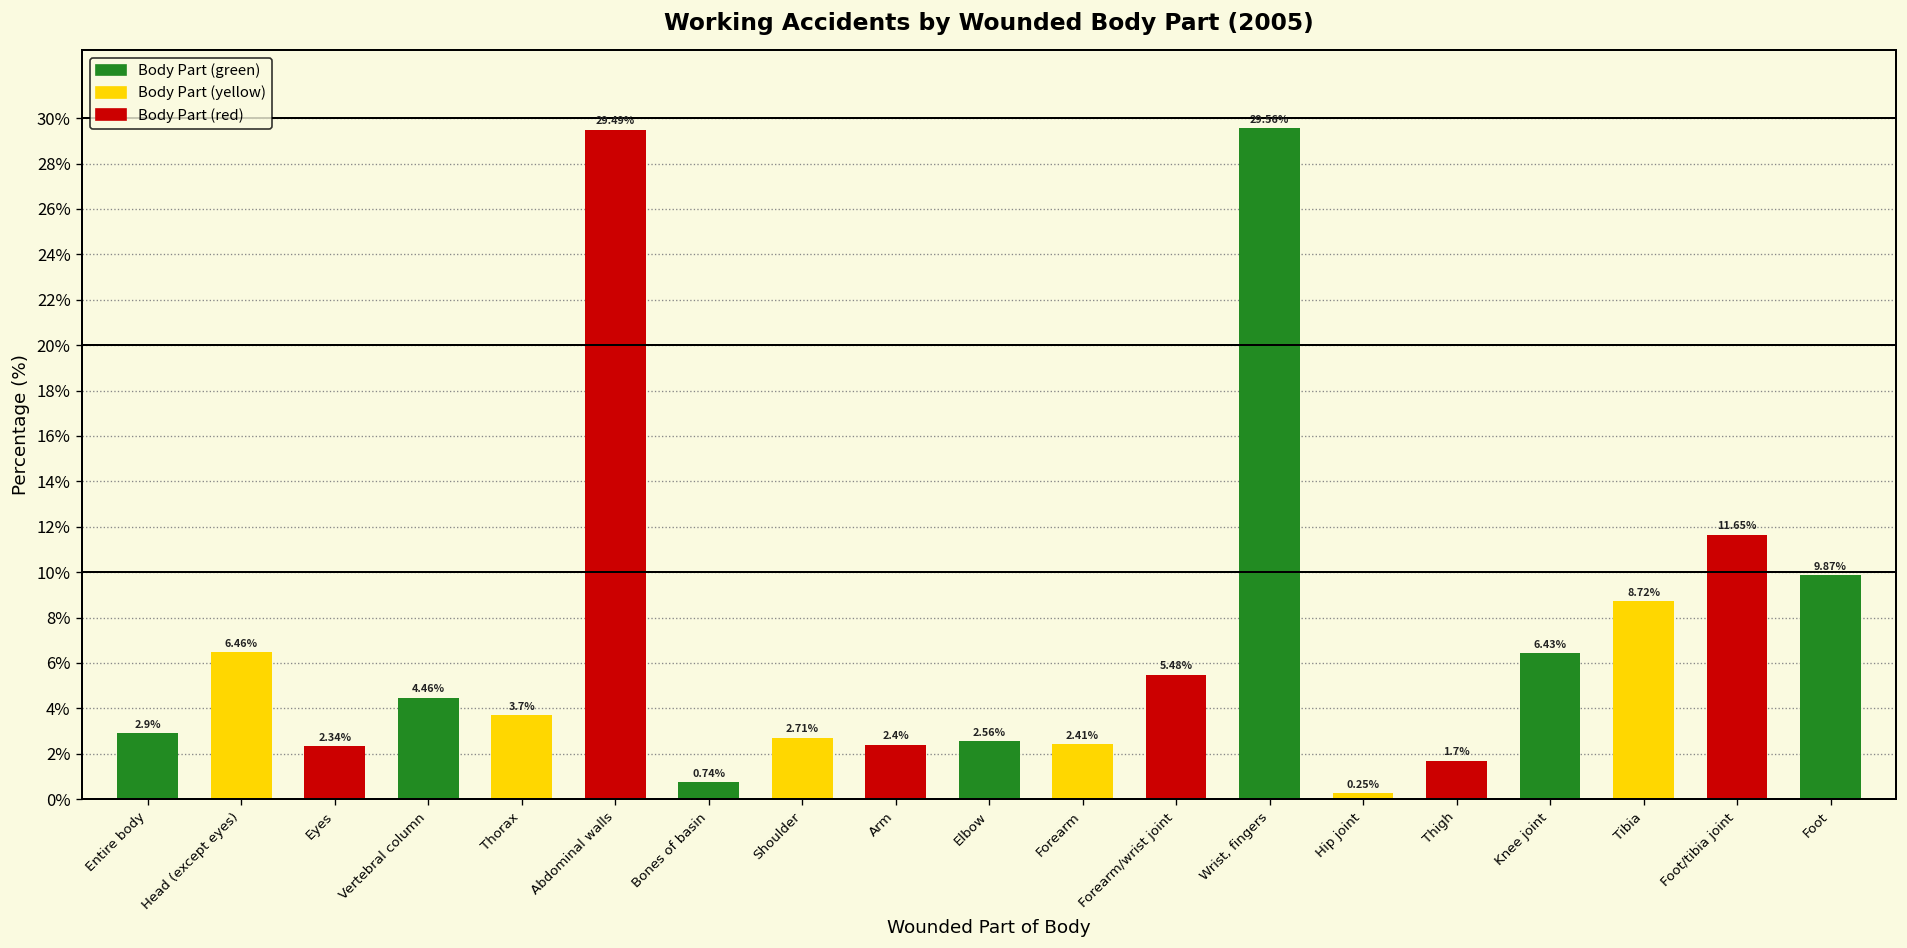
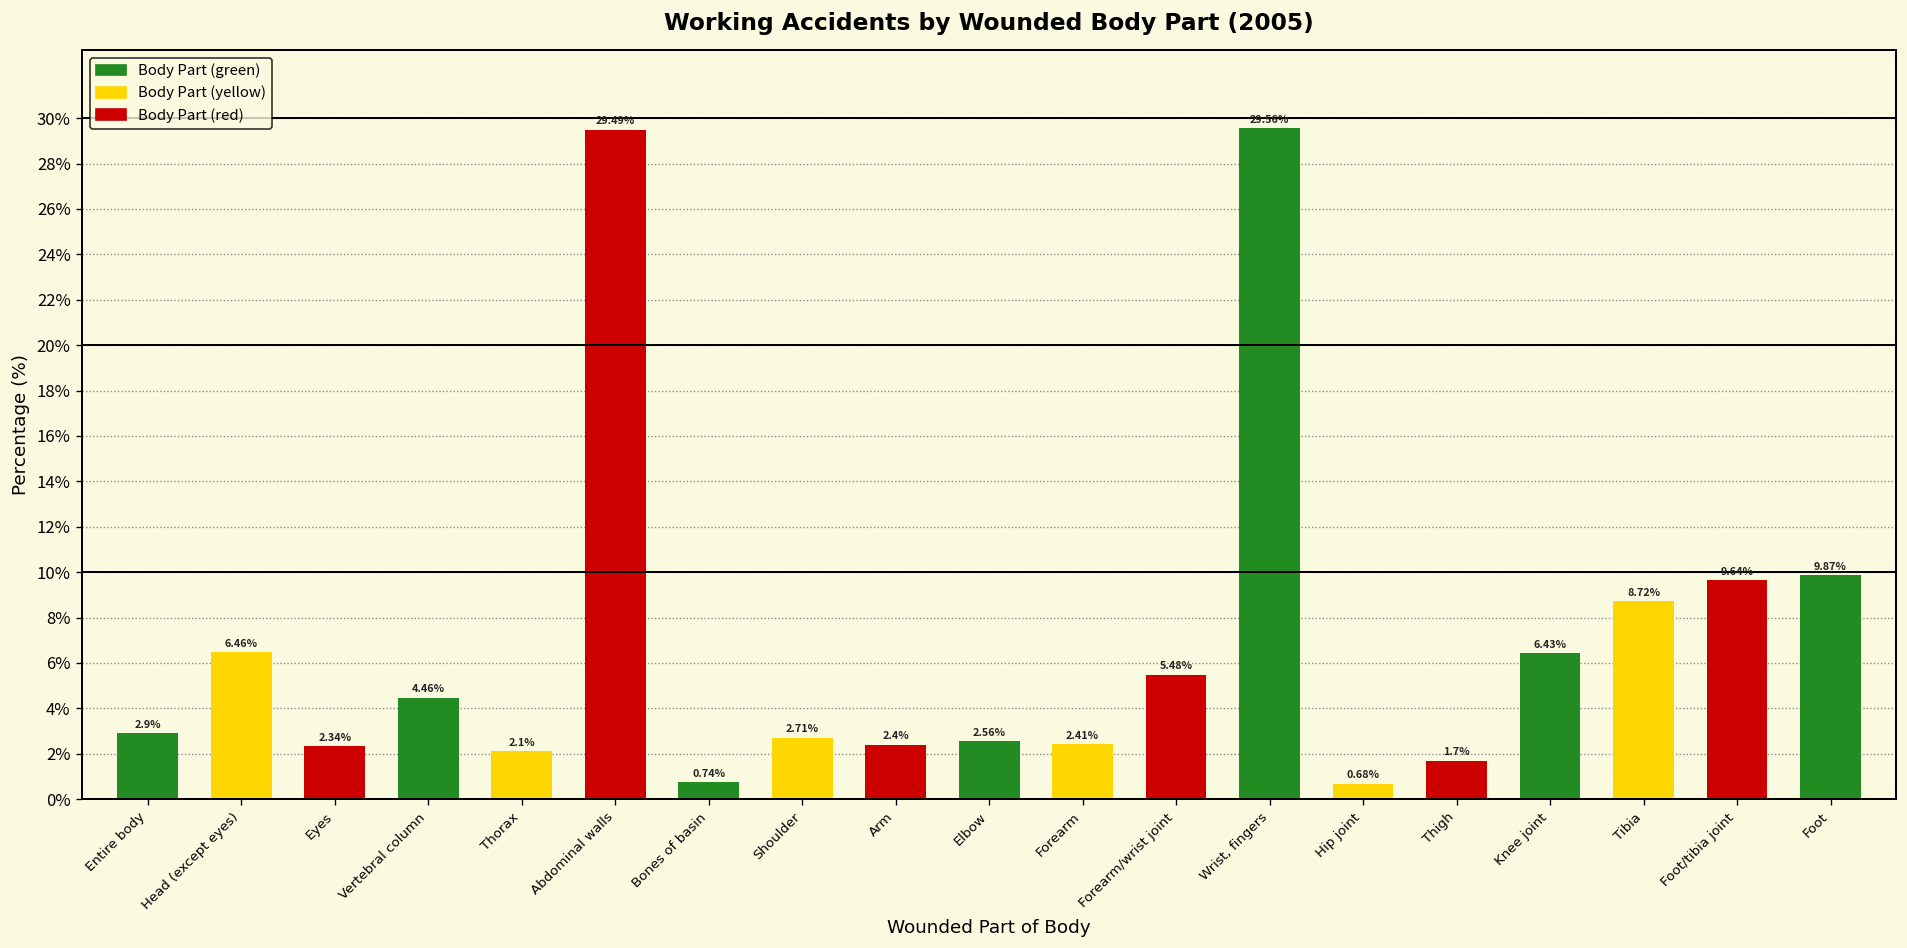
  {
    "Entire body": "2.9%",
    "Head (except eyes)": "6.46%",
    "Eyes": "2.34%",
    "Vertebral column": "4.46%",
-   "Thorax": "3.7%",
+   "Thorax": "2.1%",
    "Abdominal walls": "29.49%",
    "Bones of basin": "0.74%",
    "Shoulder": "2.71%",
    "Arm": "2.4%",
    "Elbow": "2.56%",
    "Forearm": "2.41%",
    "Forearm/wrist joint": "5.48%",
    "Wrist, fingers": "29.56%",
-   "Hip joint": "0.25%",
+   "Hip joint": "0.68%",
    "Thigh": "1.7%",
    "Knee joint": "6.43%",
    "Tibia": "8.72%",
-   "Foot/tibia joint": "11.65%",
+   "Foot/tibia joint": "9.64%",
    "Foot": "9.87%"
  }
